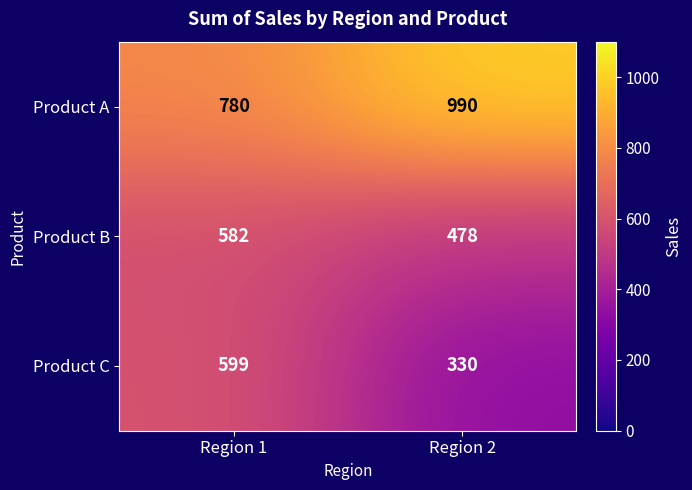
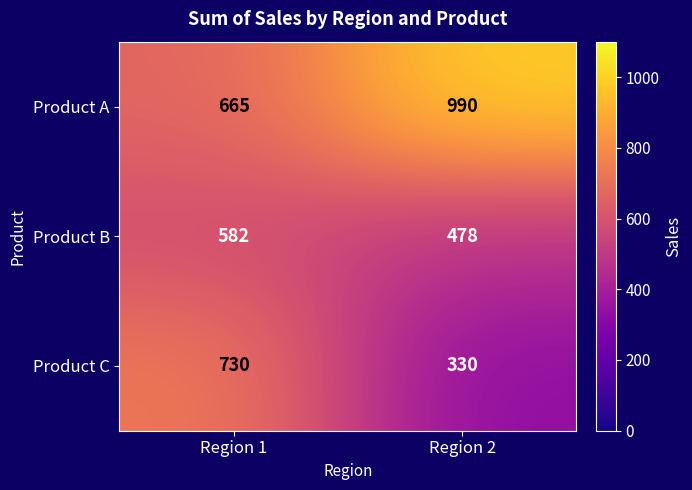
  {
    "Product A": {
-     "Region 1": 780,
+     "Region 1": 665,
      "Region 2": 990
    },
    "Product B": {
      "Region 1": 582,
      "Region 2": 478
    },
    "Product C": {
-     "Region 1": 599,
+     "Region 1": 730,
      "Region 2": 330
    }
  }
